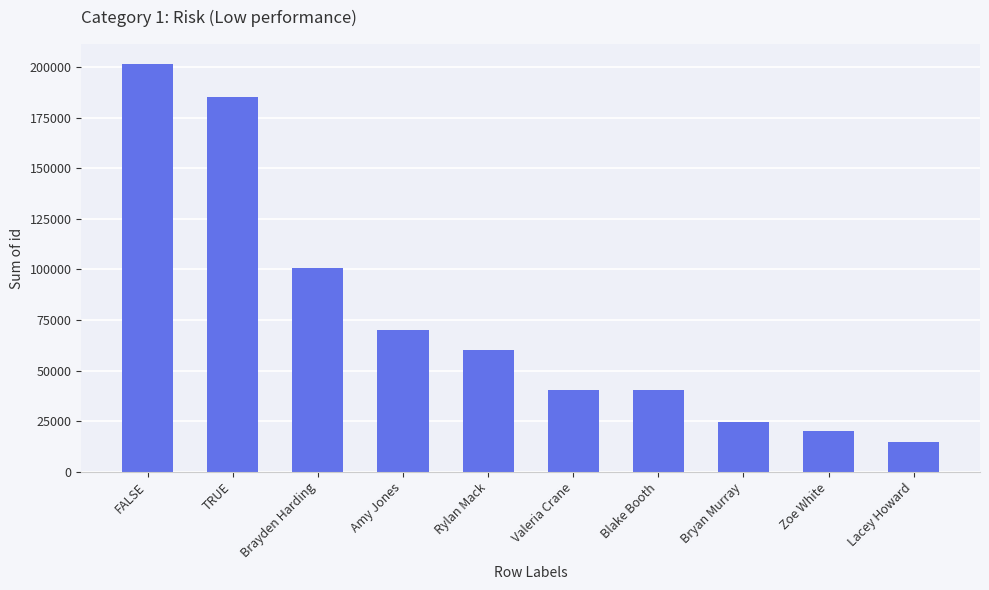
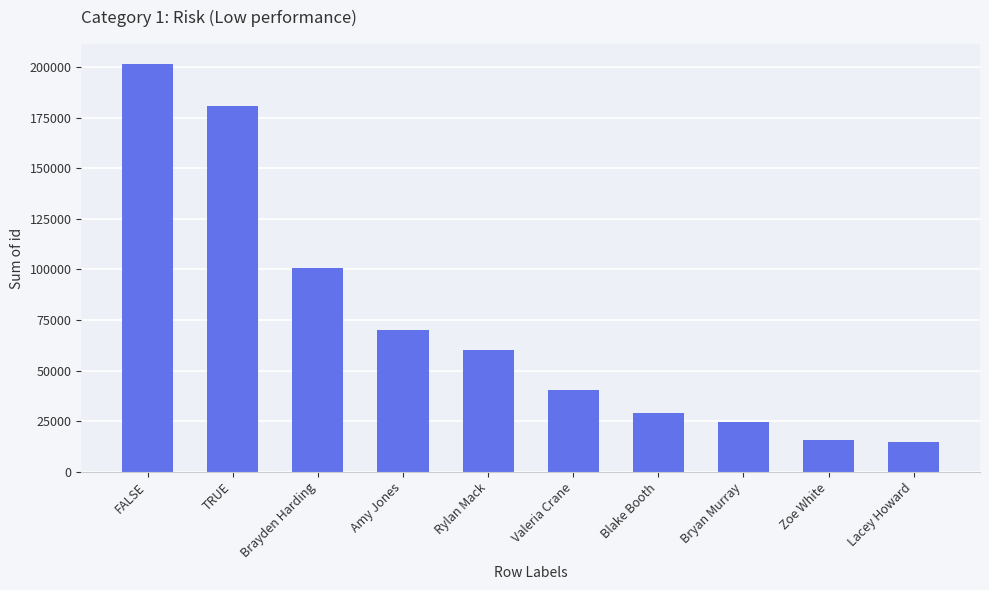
  {
    "FALSE": 201000,
-   "TRUE": 185000,
+   "TRUE": 181000,
    "Brayden Harding": 101000,
    "Amy Jones": 70000,
    "Rylan Mack": 60000,
    "Valeria Crane": 40000,
-   "Blake Booth": 40000,
+   "Blake Booth": 29000,
    "Bryan Murray": 25000,
-   "Zoe White": 20000,
+   "Zoe White": 16000,
    "Lacey Howard": 15000
  }
